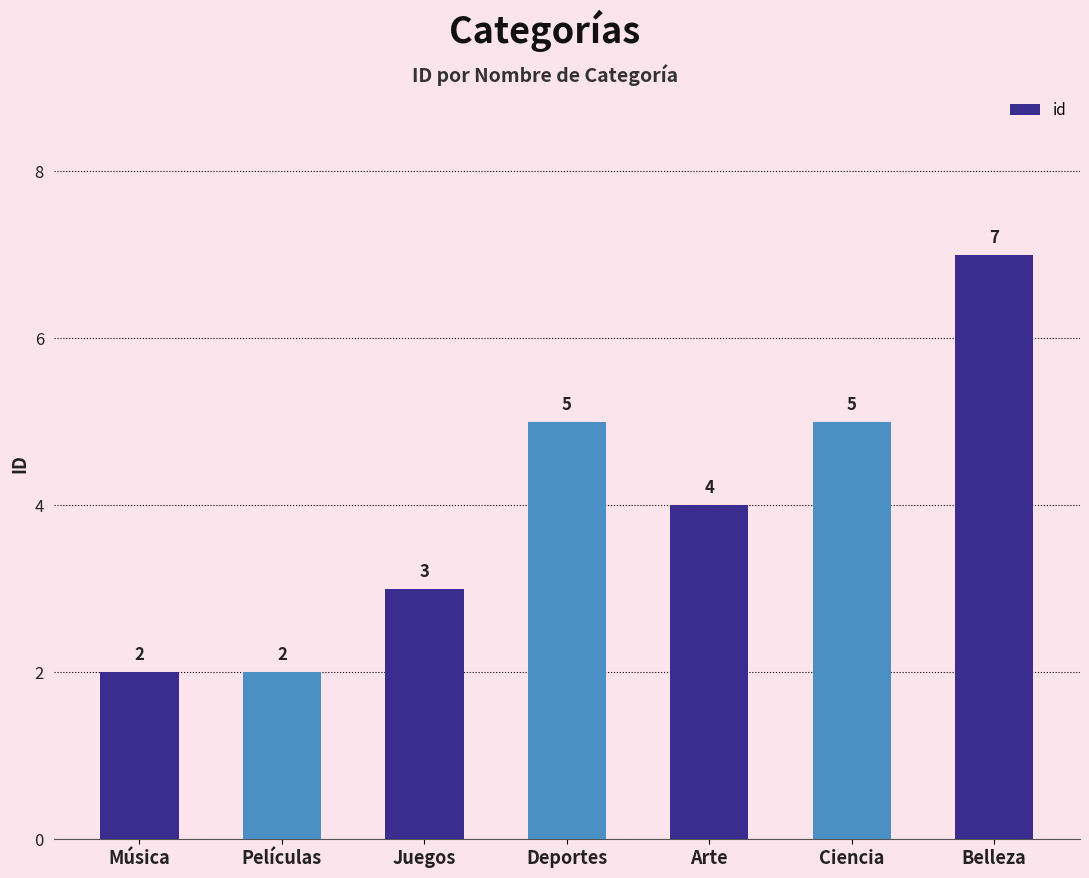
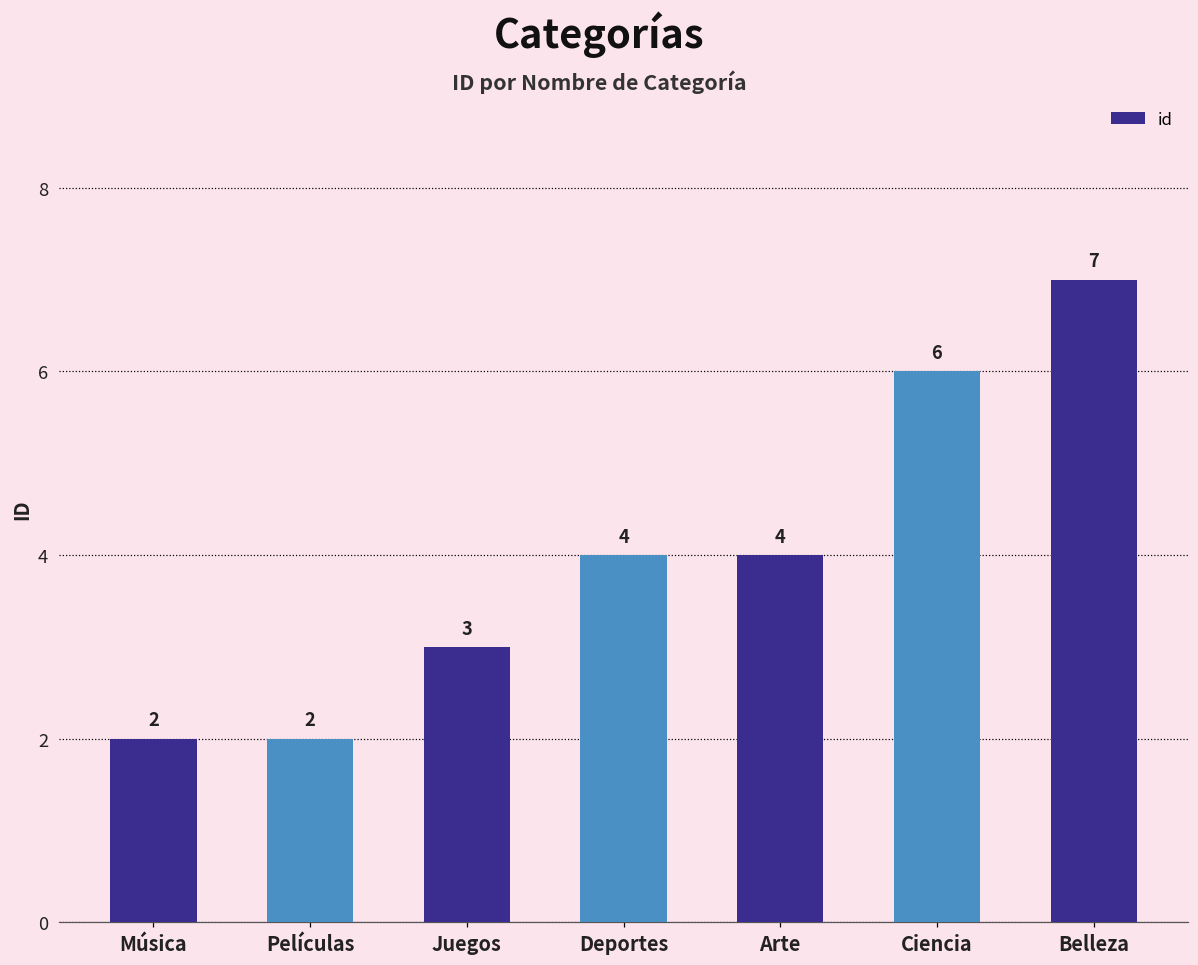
  {
    "Música": 2,
    "Películas": 2,
    "Juegos": 3,
-   "Deportes": 5,
+   "Deportes": 4,
    "Arte": 4,
-   "Ciencia": 5,
+   "Ciencia": 6,
    "Belleza": 7
  }
